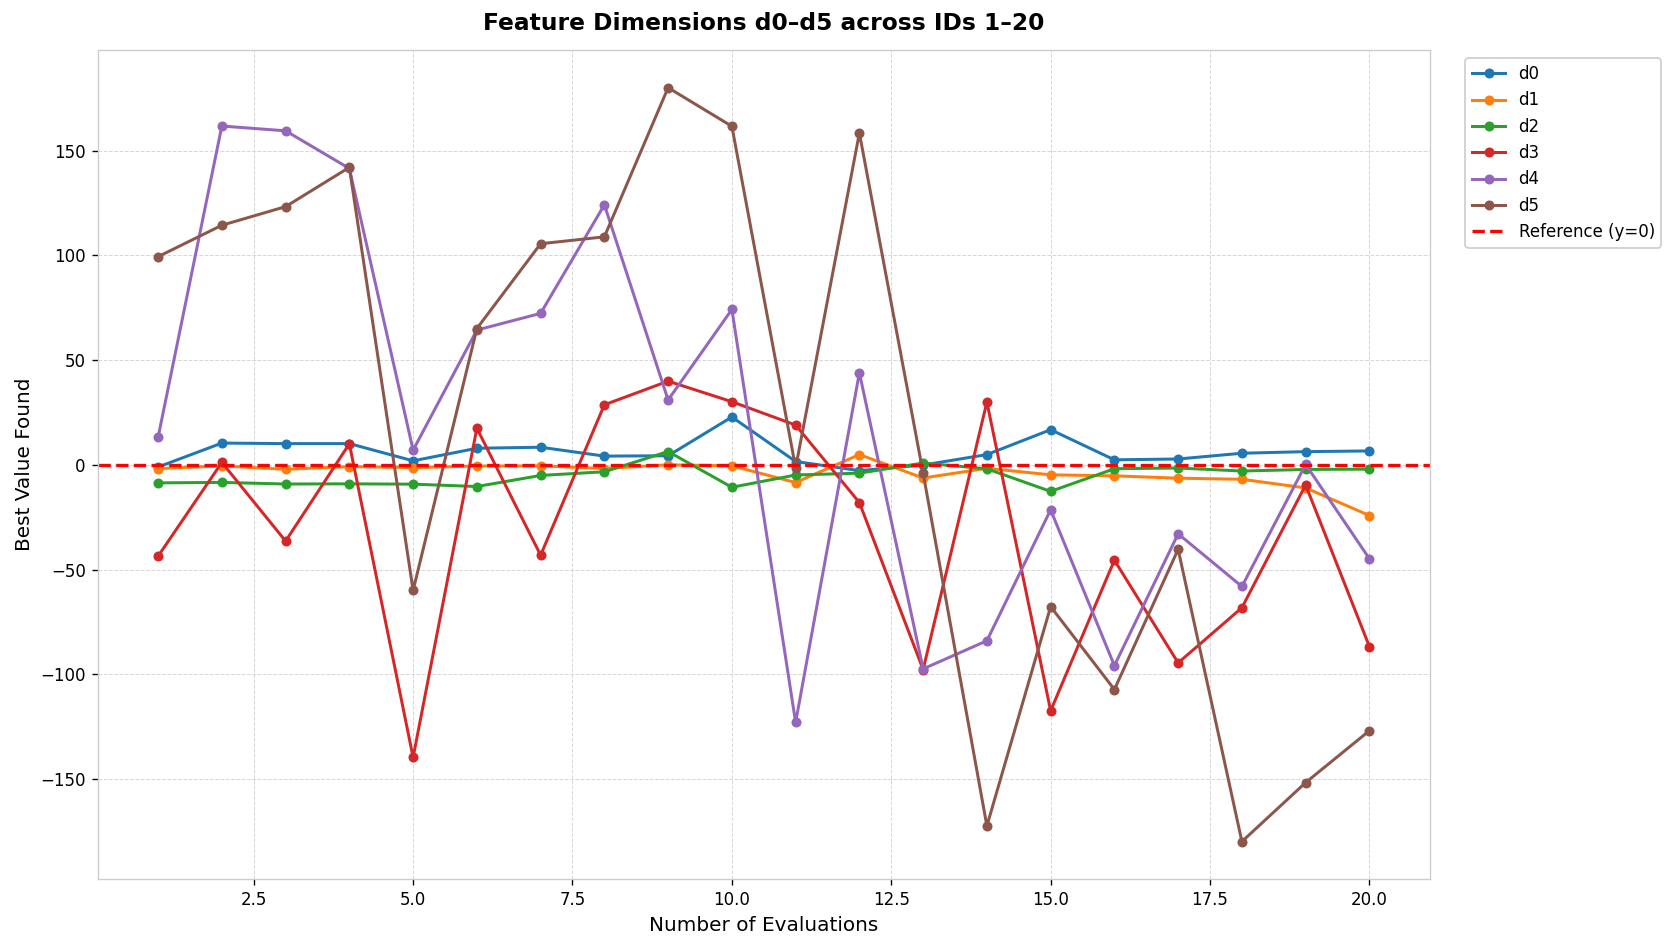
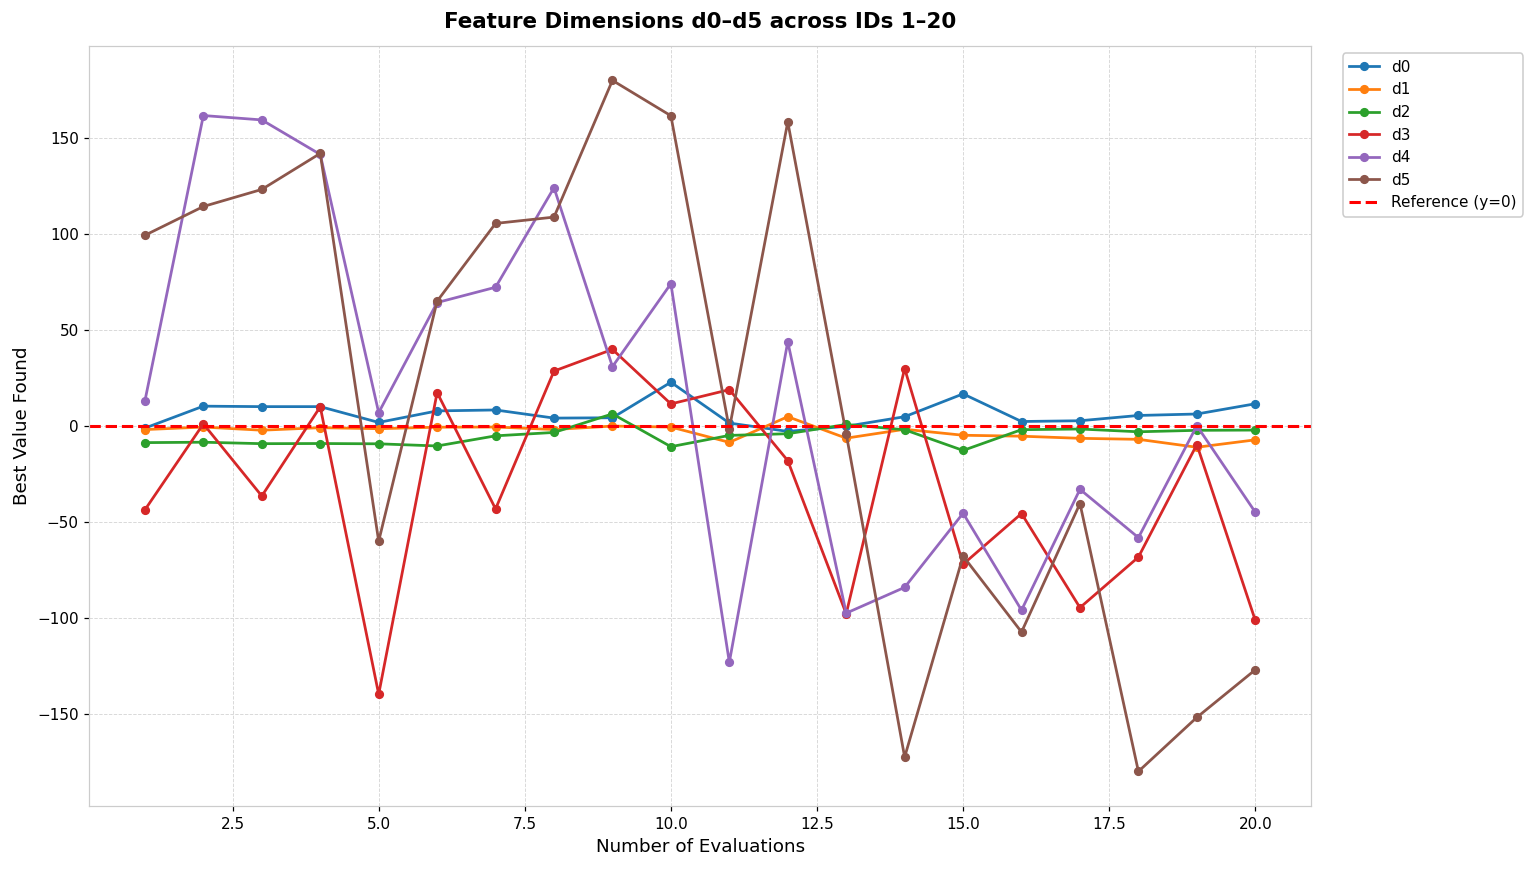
  {
    "d0": {
      "5.0": 2,
      "10.0": 23,
      "15.0": 17,
-     "20.0": 7
+     "20.0": 12
    },
    "d1": {
      "5.0": -1,
      "10.0": 0,
      "15.0": -5,
-     "20.0": -24
+     "20.0": -7
    },
    "d2": {
      "5.0": -9,
      "10.0": -11,
      "15.0": -13,
      "20.0": -2
    },
    "d3": {
      "5.0": -140,
-     "10.0": 30,
-     "15.0": -117,
-     "20.0": -87
+     "10.0": 12,
+     "15.0": -72,
+     "20.0": -101
    },
    "d4": {
      "5.0": 7,
      "10.0": 74,
-     "15.0": -21,
+     "15.0": -45,
      "20.0": -45
    },
    "d5": {
      "5.0": -60,
      "10.0": 162,
      "15.0": -68,
      "20.0": -127
    }
  }
